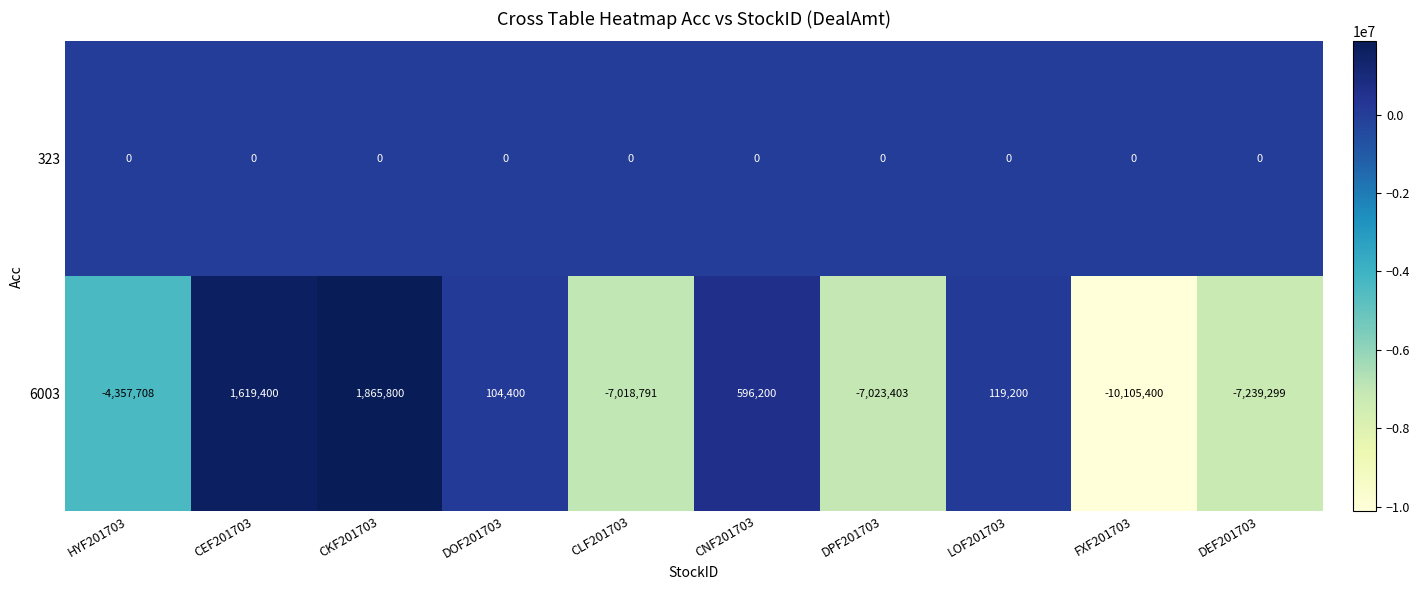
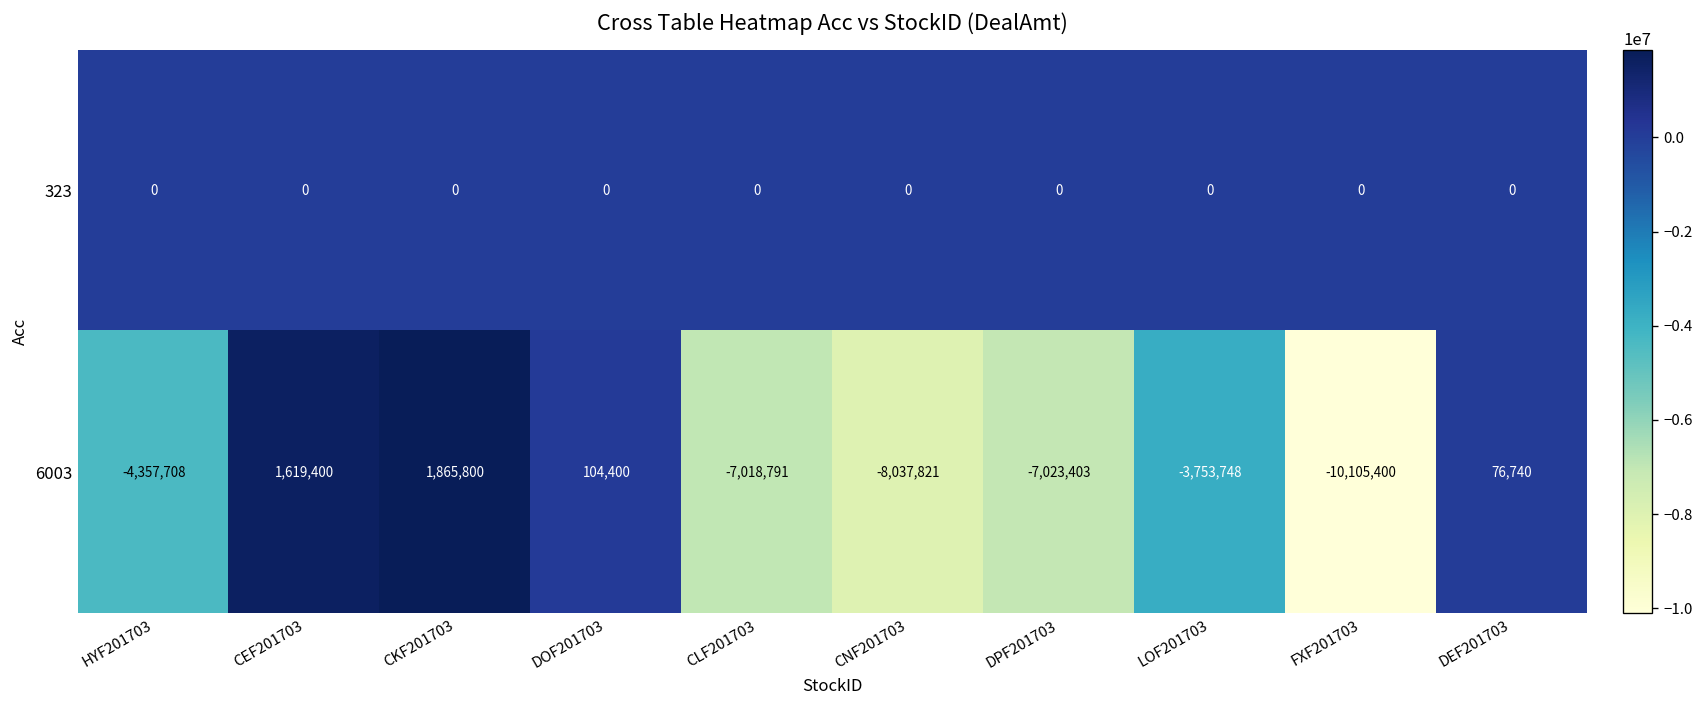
  {
    "323": {
      "HYF201703": "0",
      "CEF201703": "0",
      "CKF201703": "0",
      "DOF201703": "0",
      "CLF201703": "0",
      "CNF201703": "0",
      "DPF201703": "0",
      "LOF201703": "0",
      "FXF201703": "0",
      "DEF201703": "0"
    },
    "6003": {
      "HYF201703": "-4,357,708",
      "CEF201703": "1,619,400",
      "CKF201703": "1,865,800",
      "DOF201703": "104,400",
      "CLF201703": "-7,018,791",
-     "CNF201703": "596,200",
+     "CNF201703": "-8,037,821",
      "DPF201703": "-7,023,403",
-     "LOF201703": "119,200",
+     "LOF201703": "-3,753,748",
      "FXF201703": "-10,105,400",
-     "DEF201703": "-7,239,299"
+     "DEF201703": "76,740"
    }
  }
